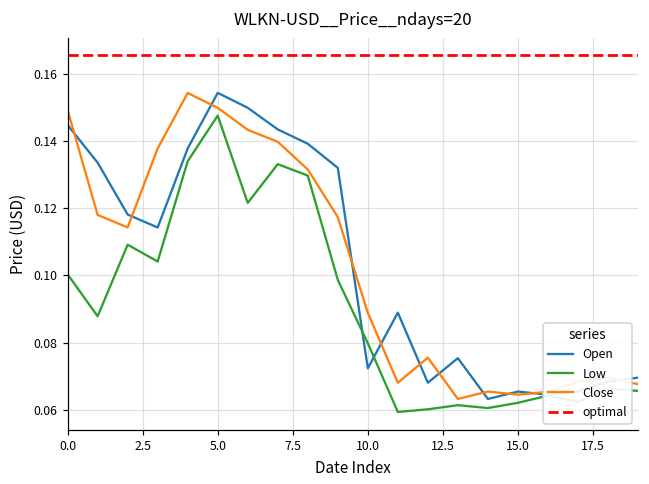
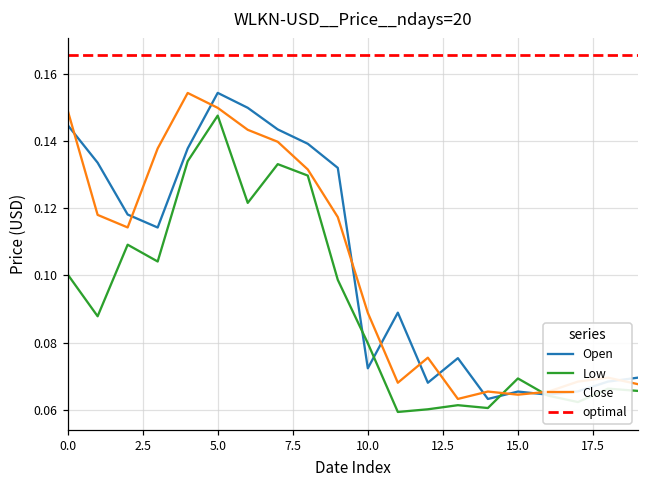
  {
    "Open": {
      "0.0": 0.145,
      "5.0": 0.154,
      "10.0": 0.072,
      "15.0": 0.065
    },
    "Low": {
      "0.0": 0.100,
      "5.0": 0.148,
      "10.0": 0.080,
-     "15.0": 0.062
+     "15.0": 0.069
    },
    "Close": {
      "0.0": 0.149,
      "5.0": 0.150,
      "10.0": 0.089,
      "15.0": 0.065
    }
  }
